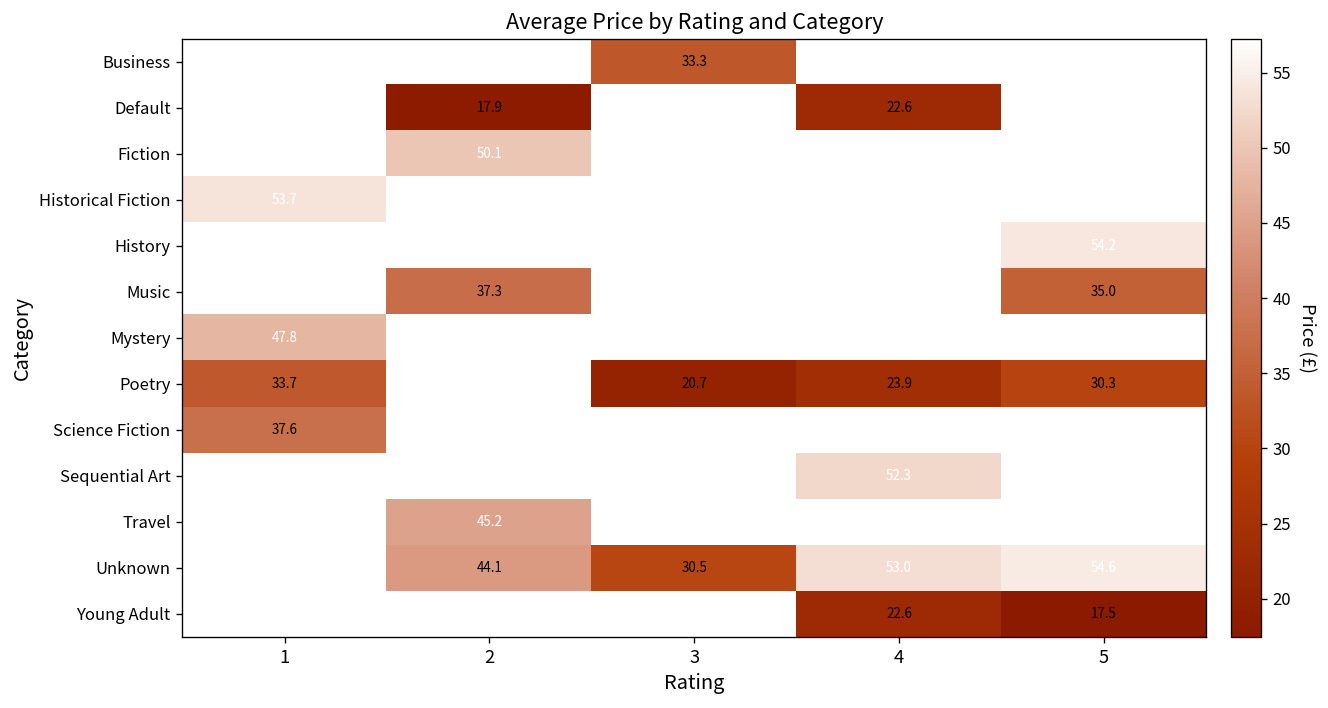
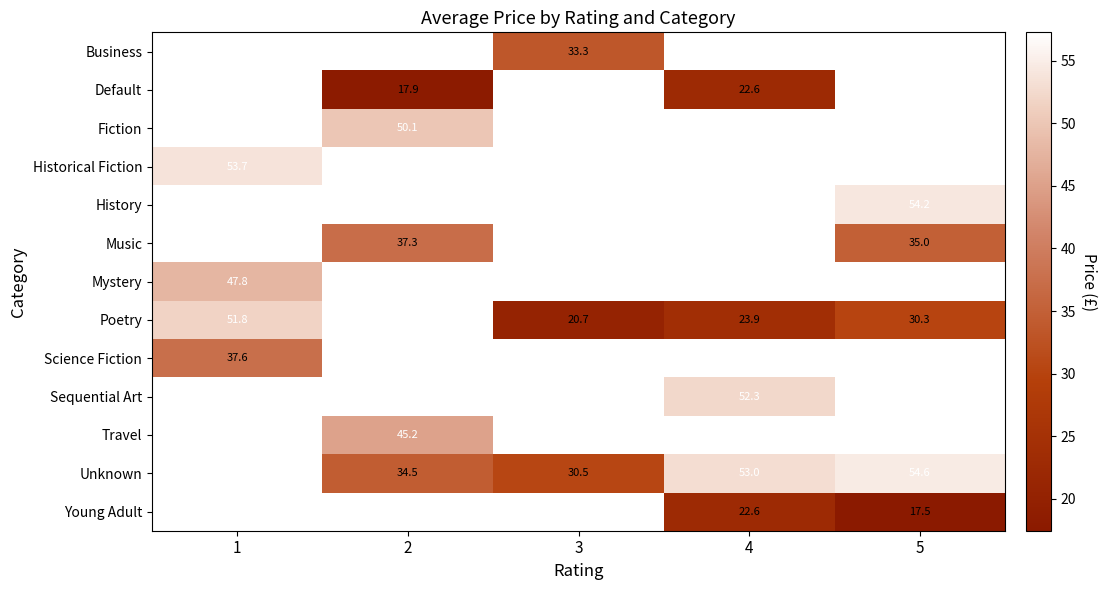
  {
    "Business": {
      "3": 33.3
    },
    "Default": {
      "2": 17.9,
      "4": 22.6
    },
    "Fiction": {
      "2": 50.1
    },
    "Music": {
      "2": 37.3,
      "5": 35.0
    },
    "Mystery": {
      "1": 47.8
    },
    "Poetry": {
-     "1": 33.7,
+     "1": 51.8,
      "3": 20.7,
      "4": 23.9,
      "5": 30.3
    },
    "Science Fiction": {
      "1": 37.6
    },
    "Sequential Art": {
      "4": 52.3
    },
    "Travel": {
      "2": 45.2
    },
    "Unknown": {
-     "2": 44.1,
+     "2": 34.5,
      "3": 30.5
    },
    "Young Adult": {
      "4": 22.6,
      "5": 17.5
    }
  }
